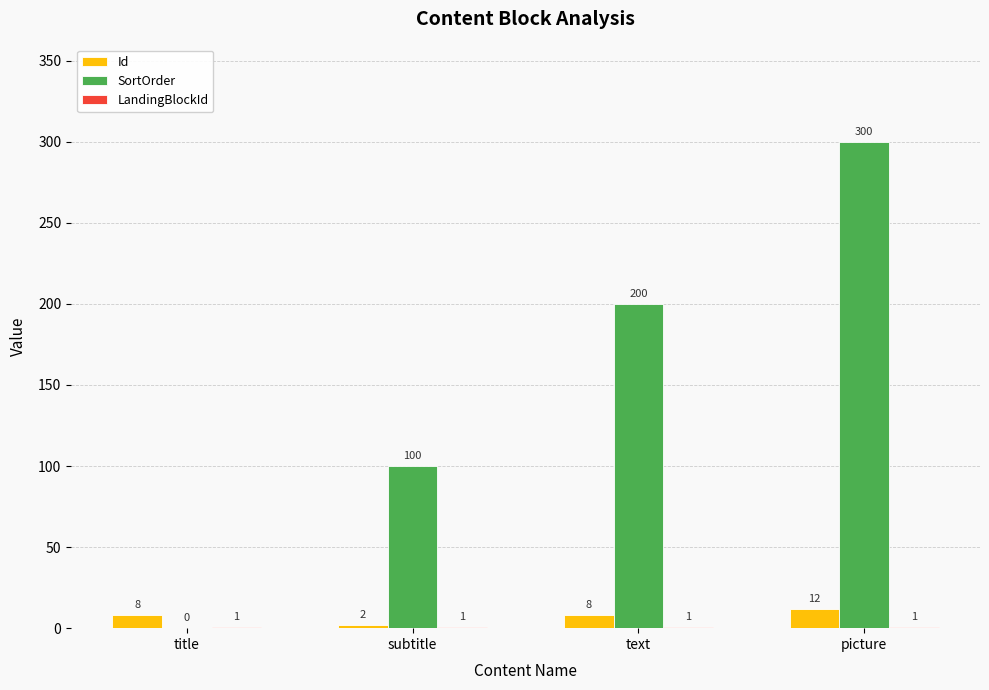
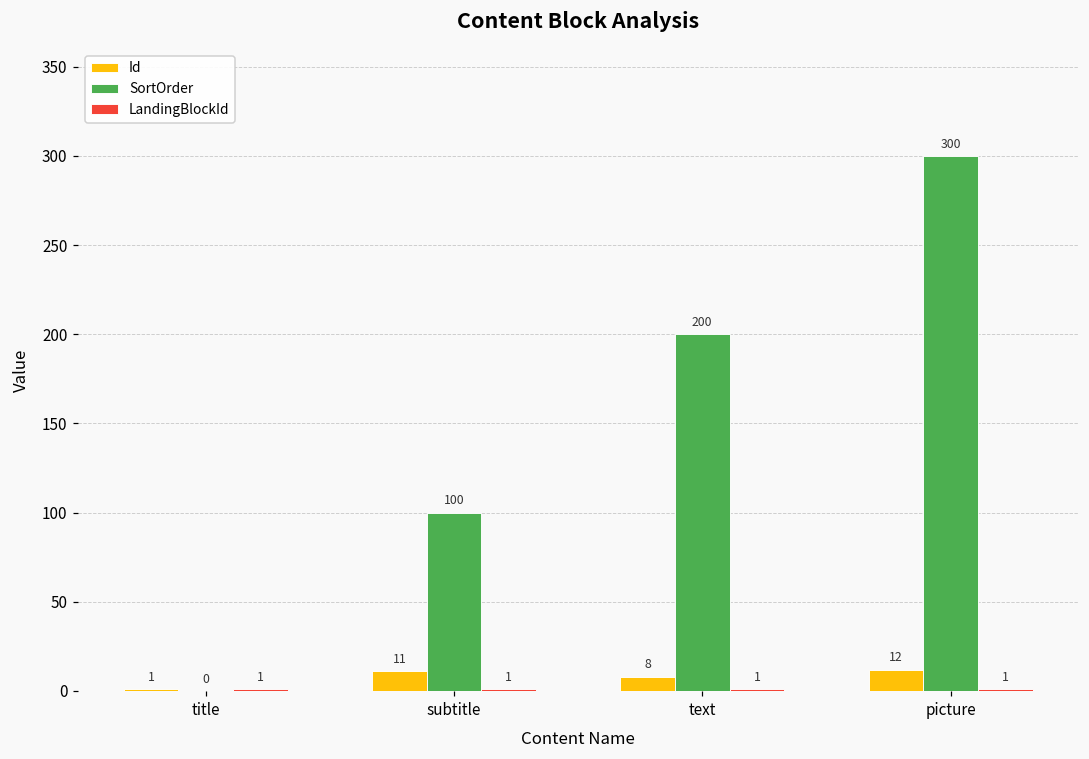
  {
    "Id": {
-     "title": 8,
-     "subtitle": 2,
+     "title": 1,
+     "subtitle": 11,
      "text": 8,
      "picture": 12
    },
    "SortOrder": {
      "title": 0,
      "subtitle": 100,
      "text": 200,
      "picture": 300
    },
    "LandingBlockId": {
      "title": 1,
      "subtitle": 1,
      "text": 1,
      "picture": 1
    }
  }
